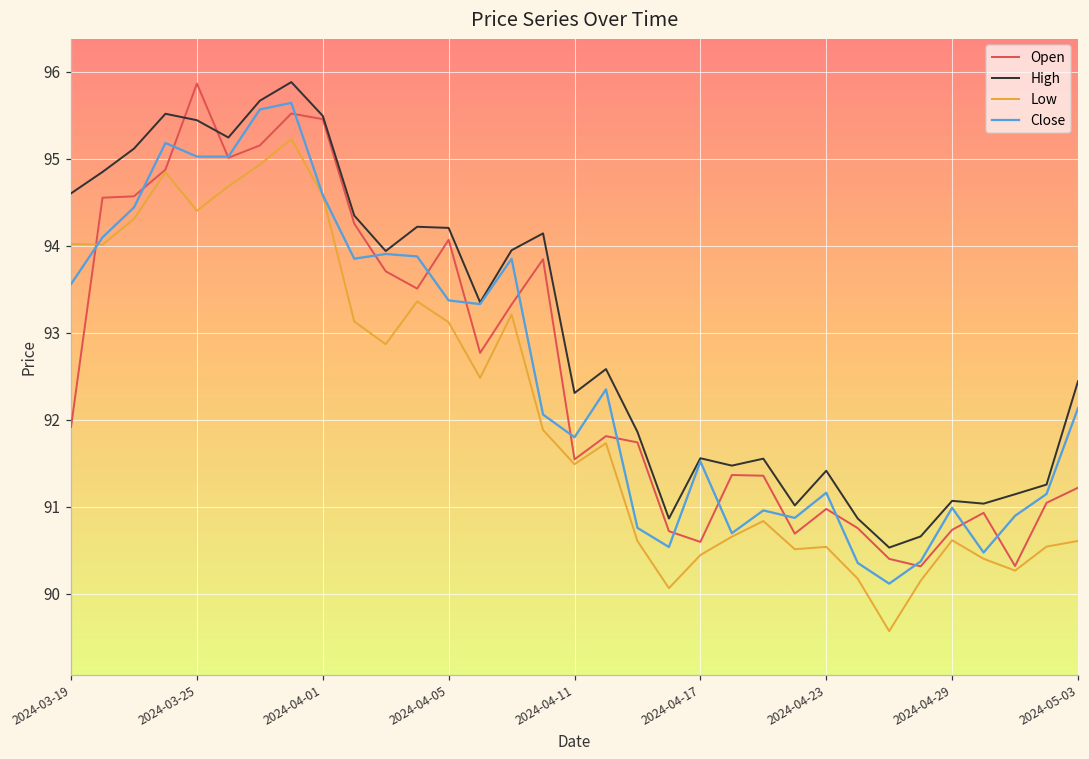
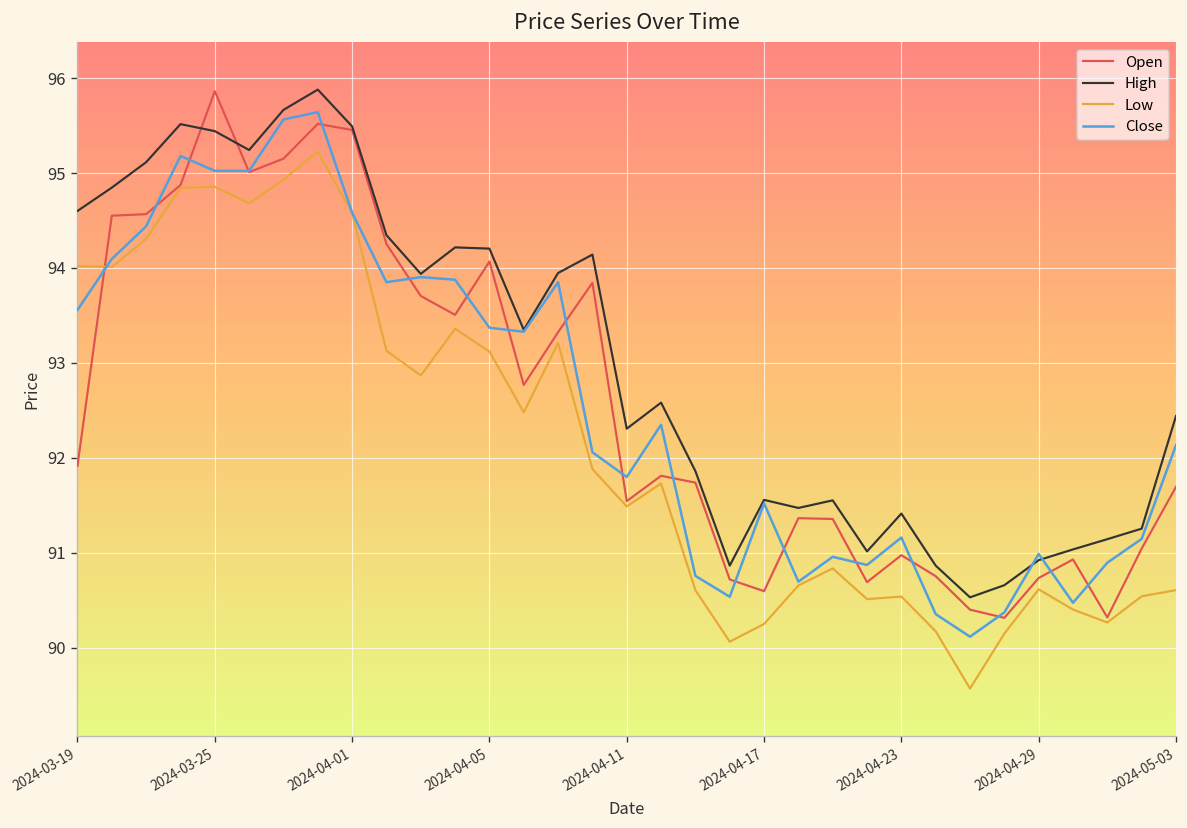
  {
    "Open": {
      "2024-03-19": 91.9,
      "2024-03-25": 95.9,
      "2024-04-01": 95.5,
      "2024-04-05": 94.1,
      "2024-04-11": 91.5,
      "2024-04-17": 90.6,
      "2024-04-23": 91.0,
      "2024-04-29": 90.7,
-     "2024-05-03": 91.2
+     "2024-05-03": 91.7
    },
    "High": {
      "2024-03-19": 94.6,
      "2024-03-25": 95.4,
      "2024-04-01": 95.5,
      "2024-04-05": 94.2,
      "2024-04-11": 92.3,
      "2024-04-17": 91.6,
      "2024-04-23": 91.4,
-     "2024-04-29": 91.1,
+     "2024-04-29": 90.9,
      "2024-05-03": 92.4
    },
    "Low": {
      "2024-03-19": 94.0,
-     "2024-03-25": 94.4,
+     "2024-03-25": 94.9,
      "2024-04-05": 93.1,
      "2024-04-11": 91.5,
-     "2024-04-17": 90.4,
+     "2024-04-17": 90.2,
      "2024-04-23": 90.5,
      "2024-04-29": 90.6,
      "2024-05-03": 90.6
    },
    "Close": {
      "2024-03-19": 93.6,
      "2024-03-25": 95.0,
      "2024-04-05": 93.4,
      "2024-04-11": 91.8,
      "2024-04-17": 91.5,
      "2024-04-23": 91.2,
      "2024-04-29": 91.0,
      "2024-05-03": 92.1
    }
  }
